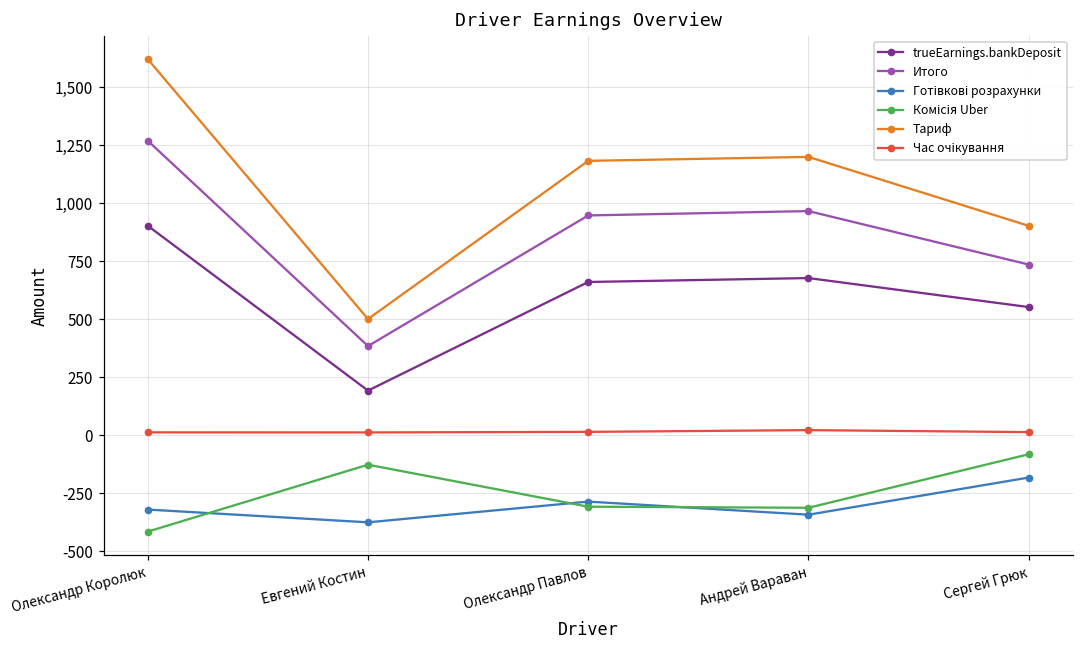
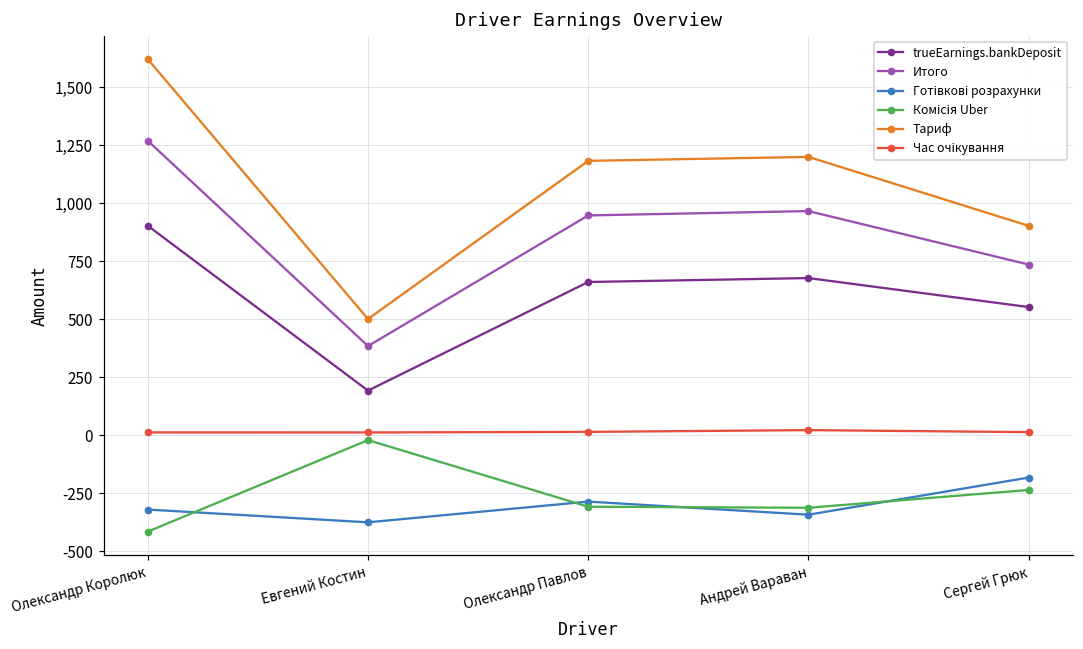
  {
    "Готівкові розрахунки": {
      "Олександр Королюк": -320,
      "Евгений Костин": -380,
      "Олександр Павлов": -290,
      "Андрей Вараван": -340,
      "Сергей Грюк": -180
    },
    "Комісія Uber": {
      "Олександр Королюк": -420,
-     "Евгений Костин": -130,
+     "Евгений Костин": -20,
      "Олександр Павлов": -310,
      "Андрей Вараван": -310,
-     "Сергей Грюк": -80
+     "Сергей Грюк": -240
    }
  }
